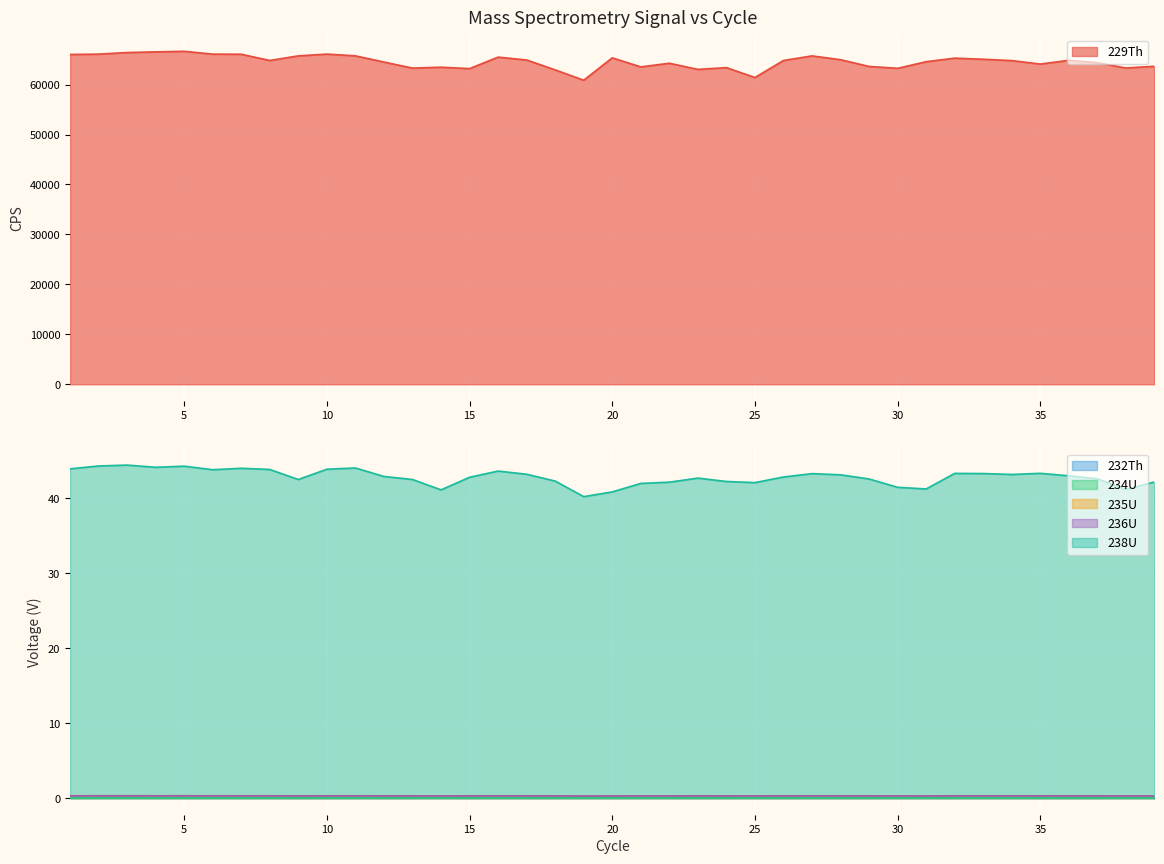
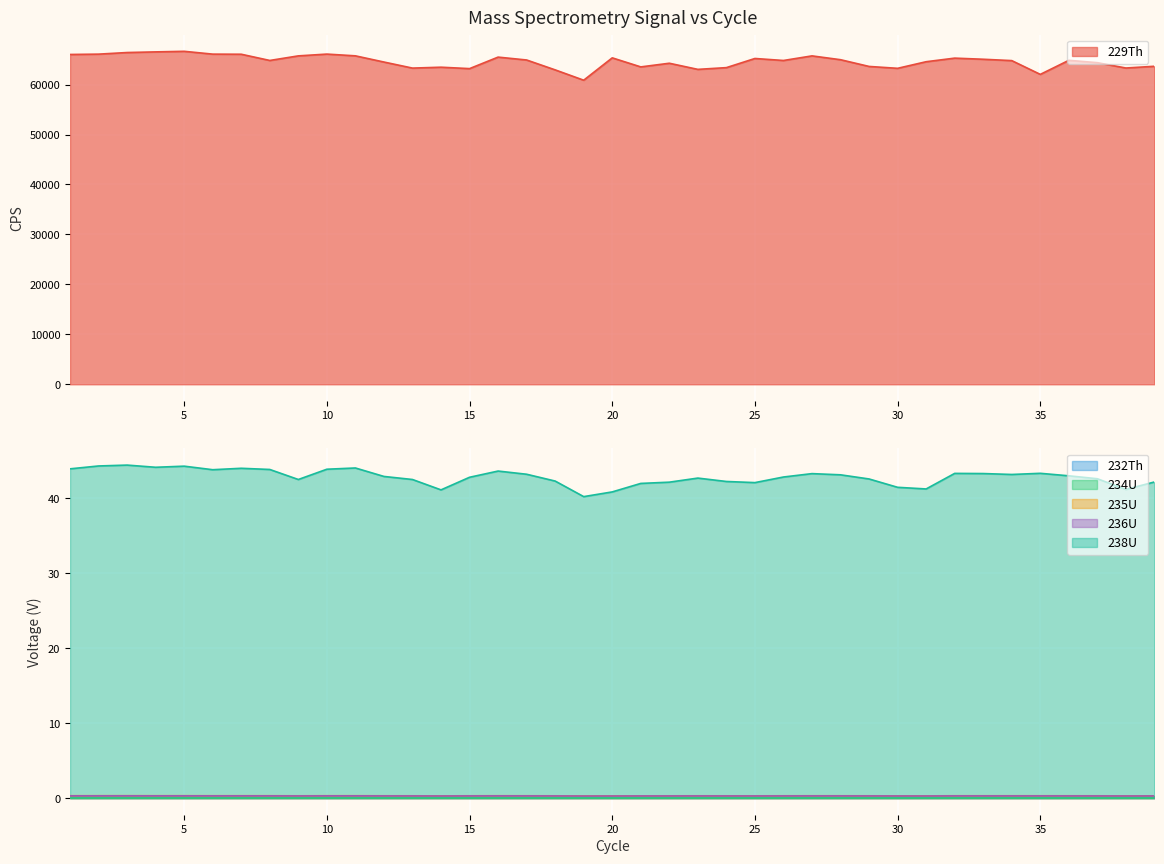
  {
    "Mass Spectrometry Signal vs Cycle": {
      "5": 67000,
      "10": 66000,
      "15": 63000,
      "20": 65000,
-     "25": 61000,
+     "25": 65000,
      "30": 63000,
-     "35": 64000
+     "35": 62000
    }
  }
